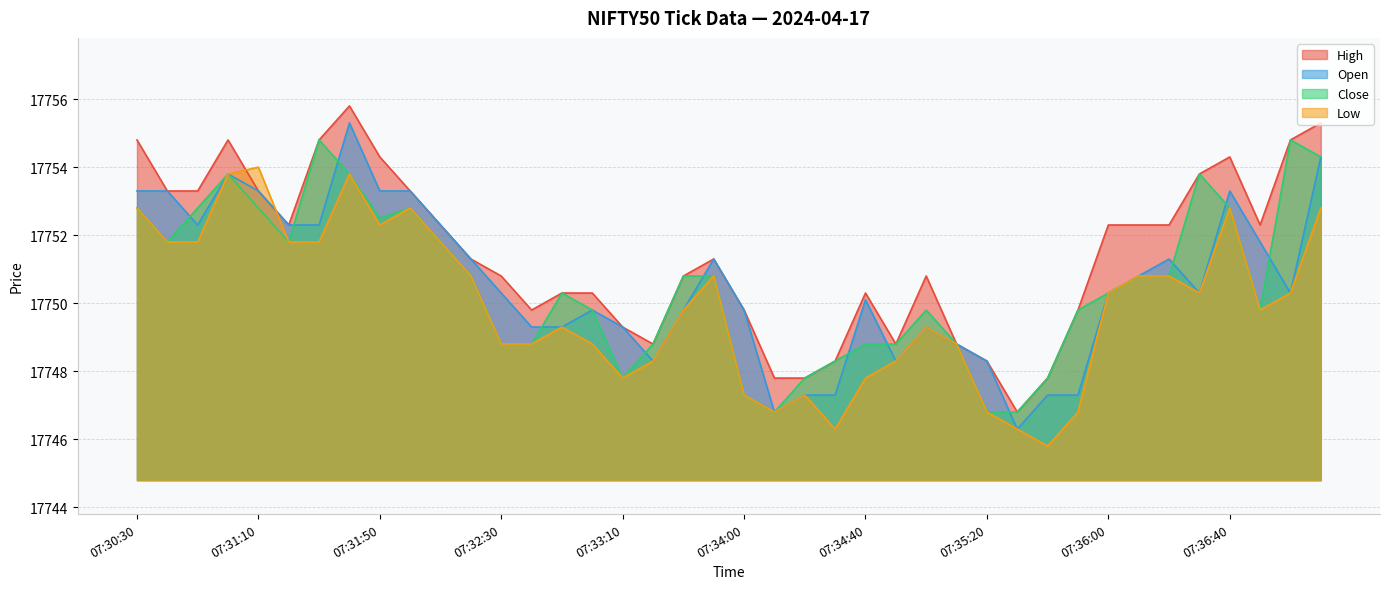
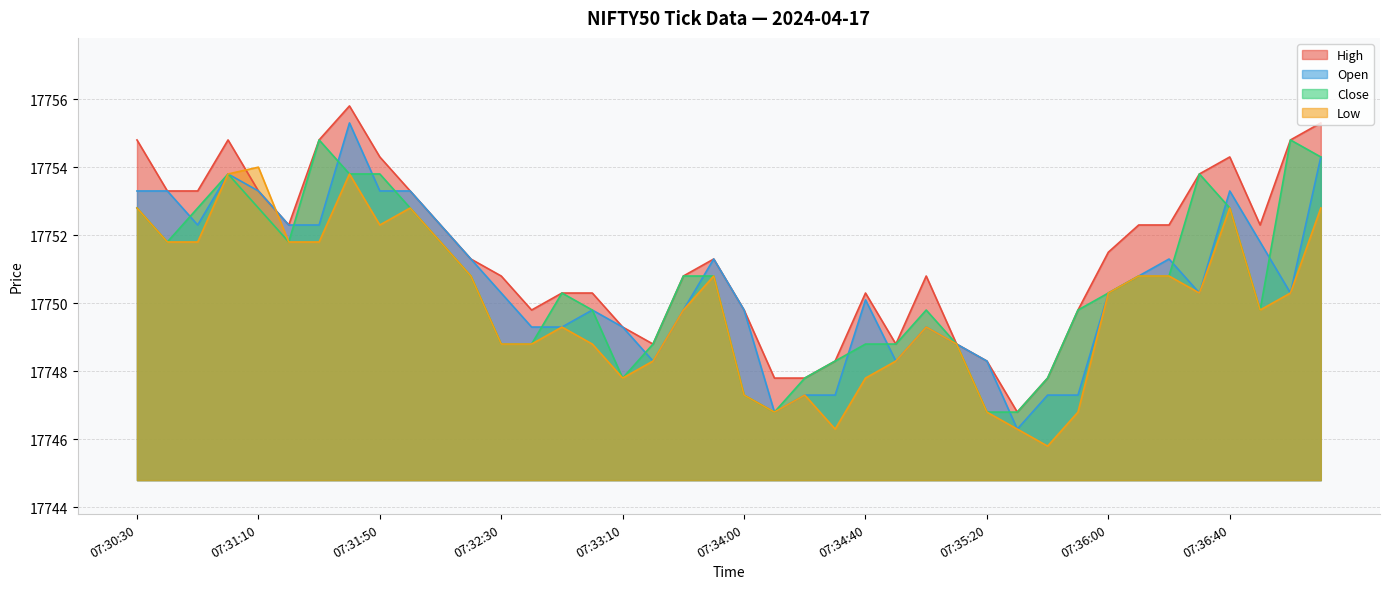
  {
    "High": {
      "07:30:30": 17754.8,
      "07:31:50": 17754.3,
      "07:32:30": 17750.8,
      "07:34:40": 17750.3,
-     "07:36:00": 17752.3,
+     "07:36:00": 17751.5,
      "07:36:40": 17754.3
    },
    "Open": {
      "07:30:30": 17753.3,
      "07:31:50": 17753.3,
      "07:32:30": 17750.3,
      "07:34:40": 17750.1,
      "07:36:40": 17753.3
    },
    "Close": {
      "07:31:10": 17752.8,
-     "07:31:50": 17752.5,
+     "07:31:50": 17753.8,
      "07:34:40": 17748.8
    },
    "Low": {
      "07:31:10": 17754.0,
      "07:31:50": 17752.3,
      "07:34:40": 17747.8
    }
  }
